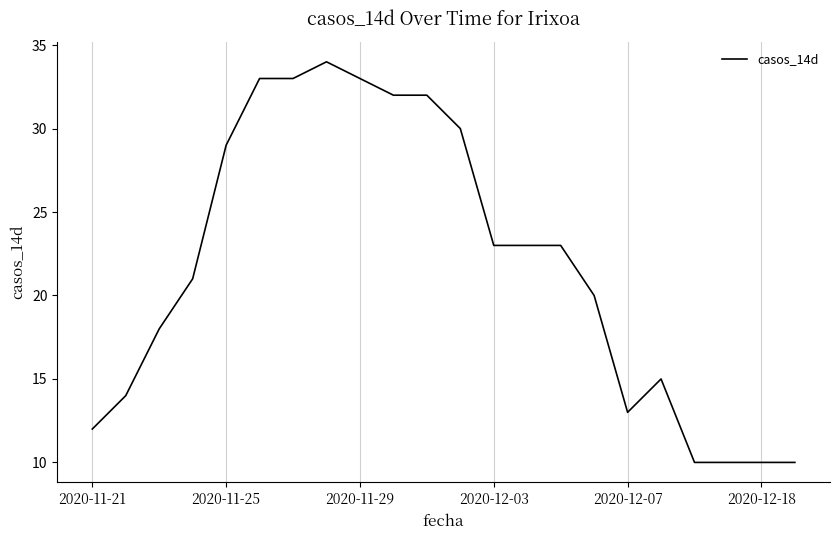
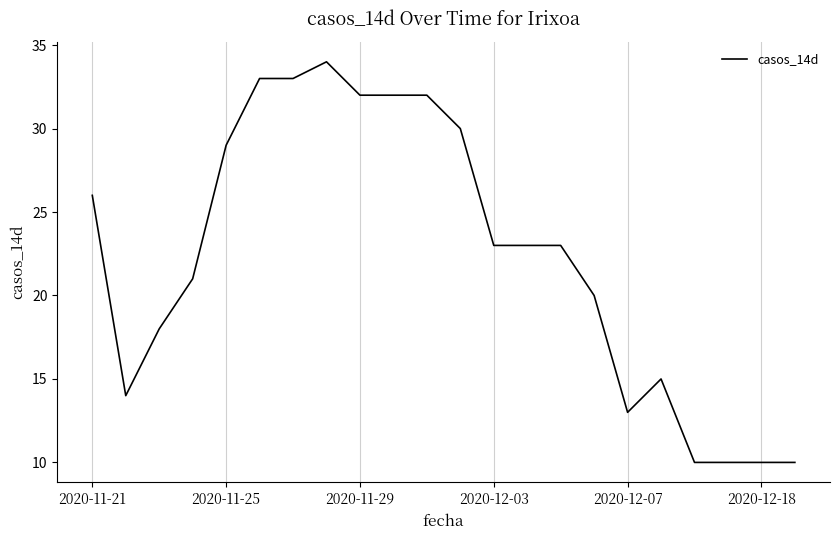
  {
-   "2020-11-21": 12,
+   "2020-11-21": 26,
    "2020-11-25": 29,
-   "2020-11-29": 33,
+   "2020-11-29": 32,
    "2020-12-03": 23,
    "2020-12-07": 13,
    "2020-12-18": 10
  }
